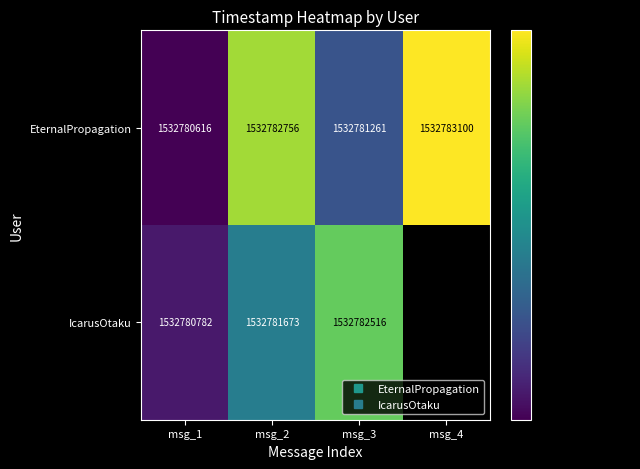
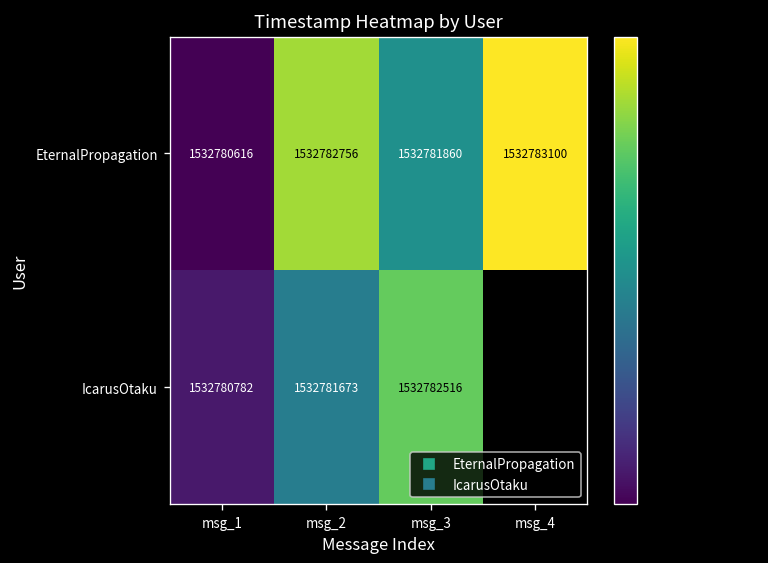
  {
    "EternalPropagation": {
      "msg_1": 1532780616,
      "msg_2": 1532782756,
-     "msg_3": 1532781261,
+     "msg_3": 1532781860,
      "msg_4": 1532783100
    },
    "IcarusOtaku": {
      "msg_1": 1532780782,
      "msg_2": 1532781673,
      "msg_3": 1532782516
    }
  }
